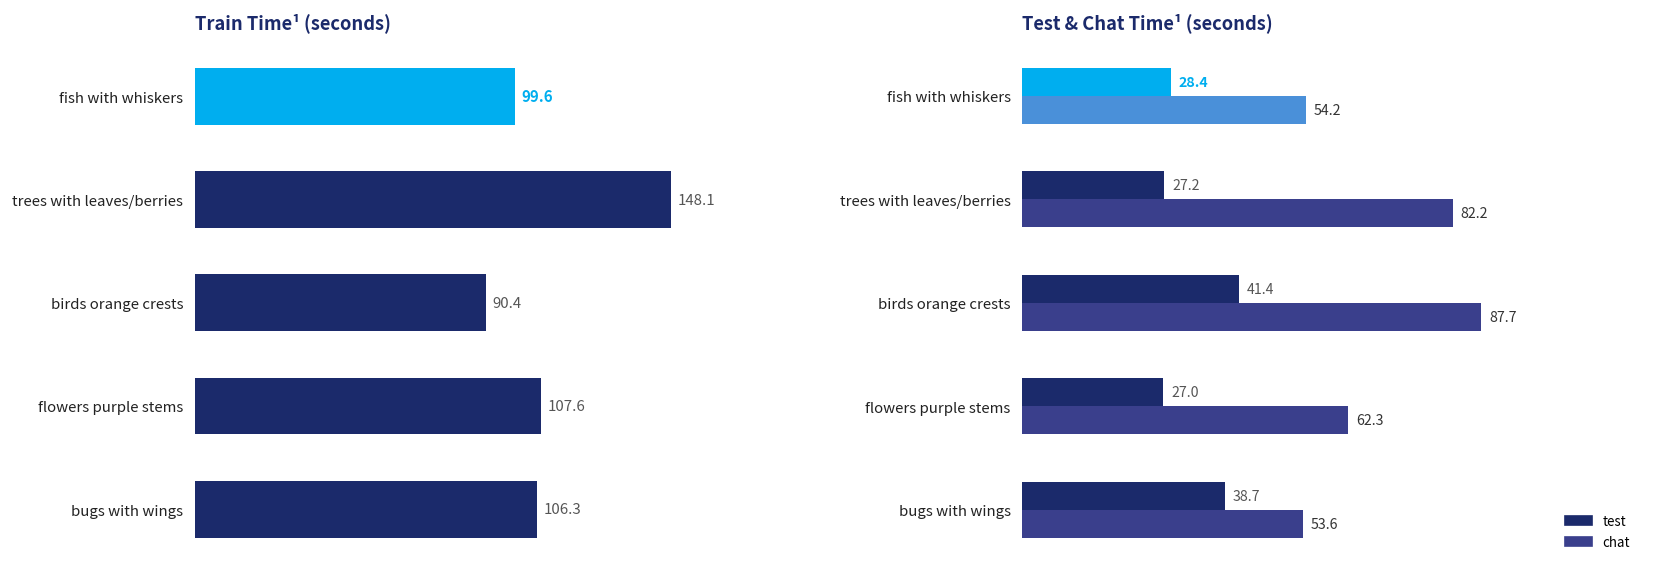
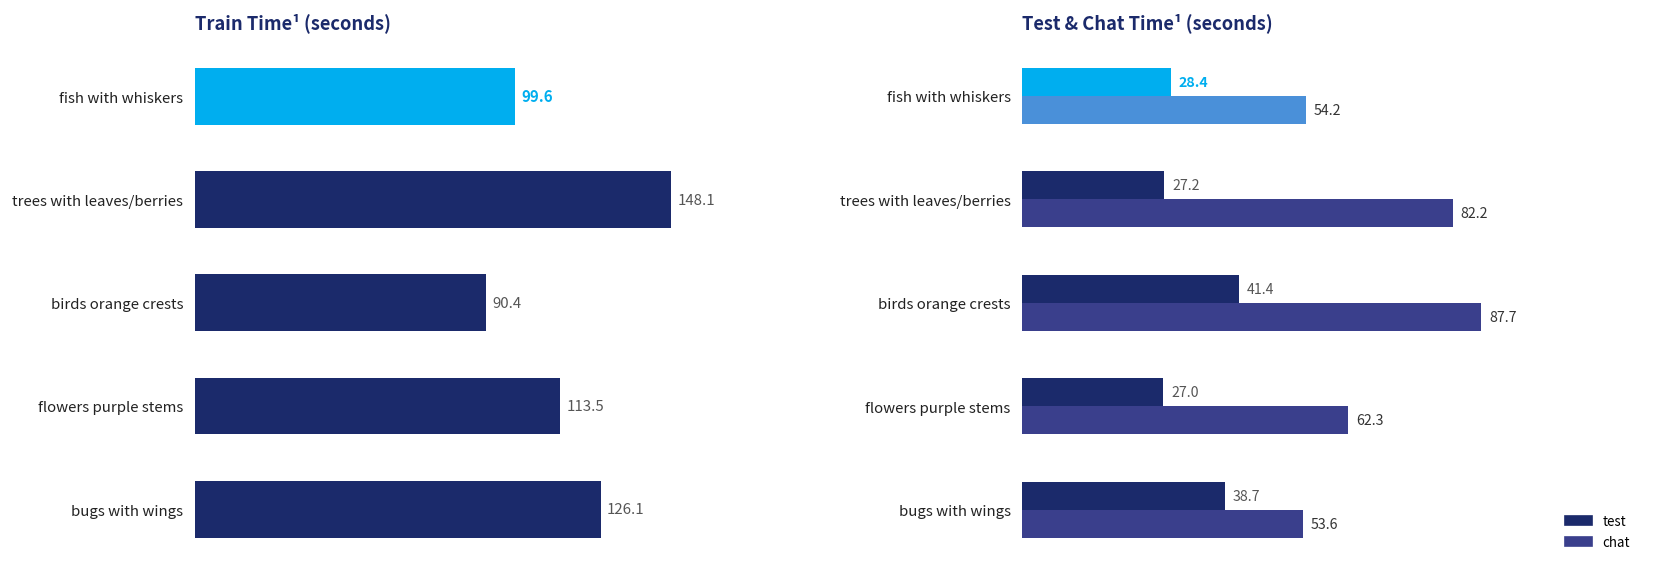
  {
    "Train Time¹ (seconds)": {
      "fish with whiskers": 99.6,
      "trees with leaves/berries": 148.1,
      "birds orange crests": 90.4,
-     "flowers purple stems": 107.6,
-     "bugs with wings": 106.3
+     "flowers purple stems": 113.5,
+     "bugs with wings": 126.1
    }
  }
